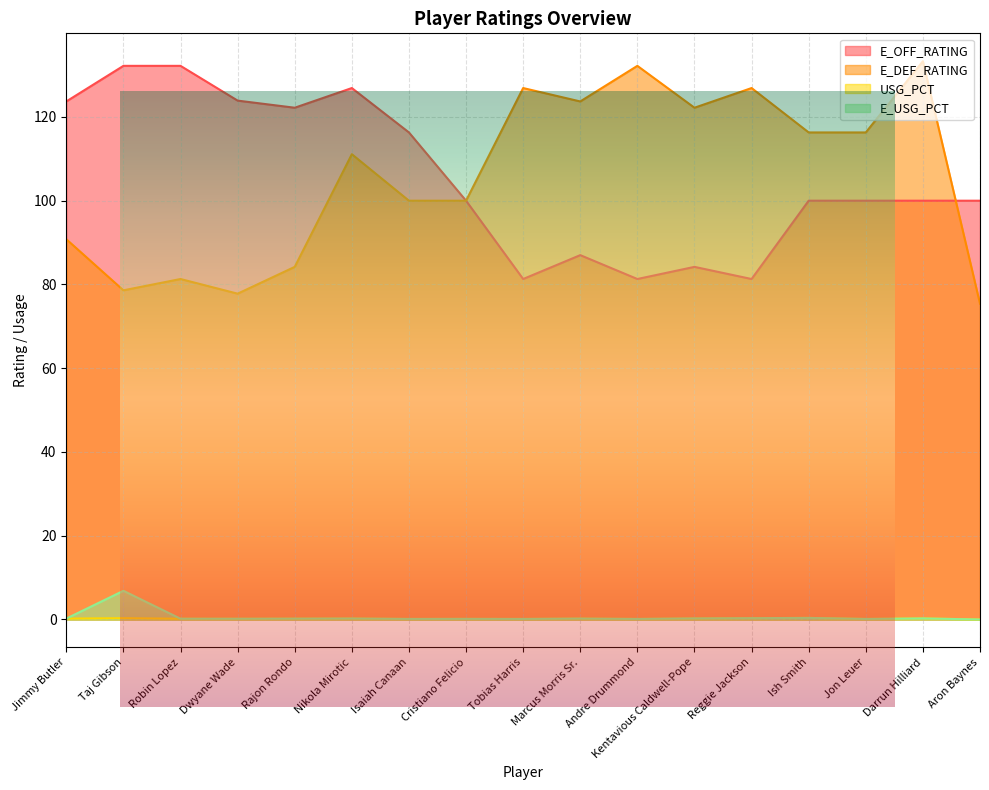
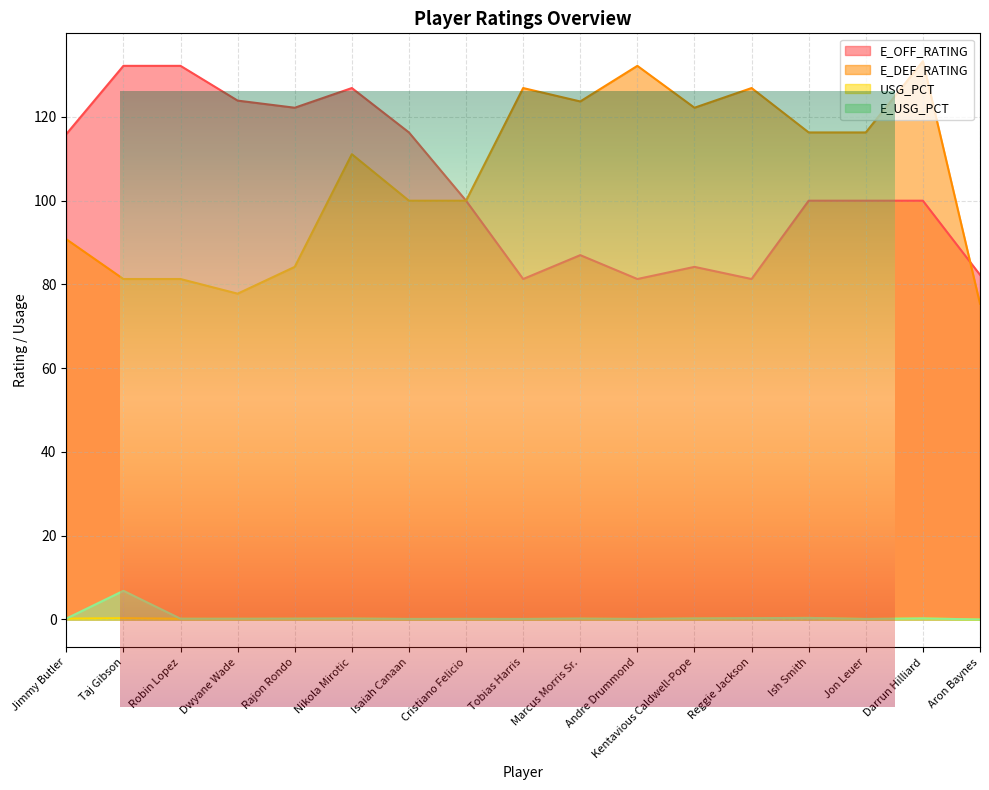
  {
    "Player Ratings Overview": {
      "E_OFF_RATING": {
-       "Jimmy Butler": 124,
+       "Jimmy Butler": 116,
        "Taj Gibson": 132,
-       "Aron Baynes": 100
+       "Aron Baynes": 82
      },
      "E_DEF_RATING": {
        "Jimmy Butler": 91,
-       "Taj Gibson": 79,
+       "Taj Gibson": 81,
        "Aron Baynes": 75
      },
      "USG_PCT": {
        "Taj Gibson": 0
      },
      "E_USG_PCT": {
        "Taj Gibson": 7
      }
    }
  }
